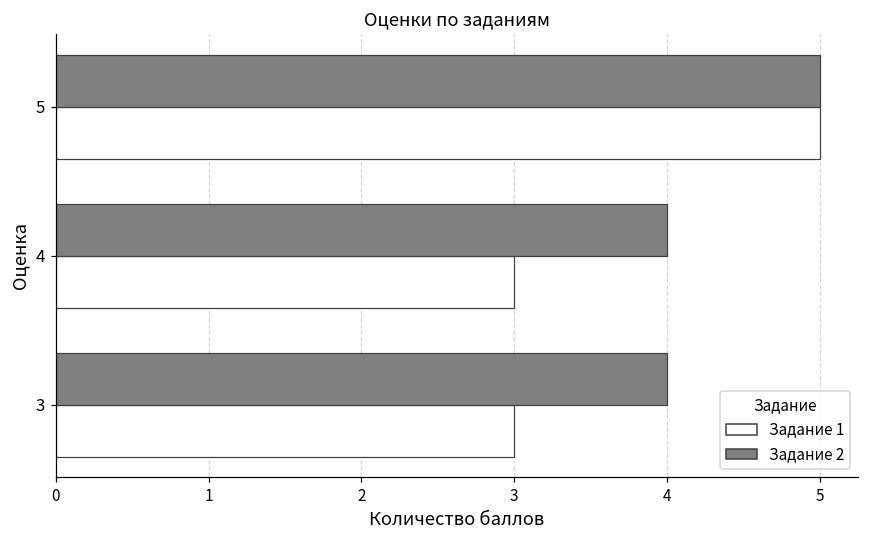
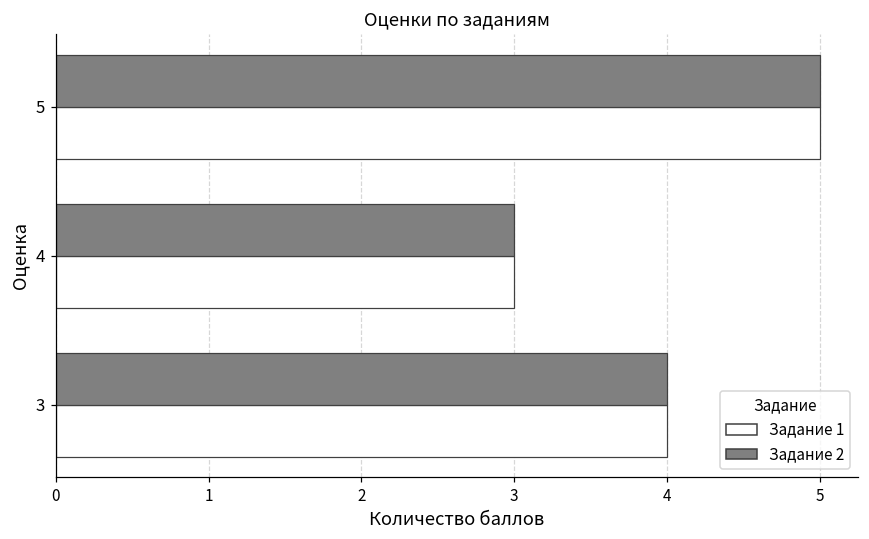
  {
    "Задание 1": {
      "5": 5,
      "4": 3,
-     "3": 3
+     "3": 4
    },
    "Задание 2": {
      "5": 5,
-     "4": 4,
+     "4": 3,
      "3": 4
    }
  }
